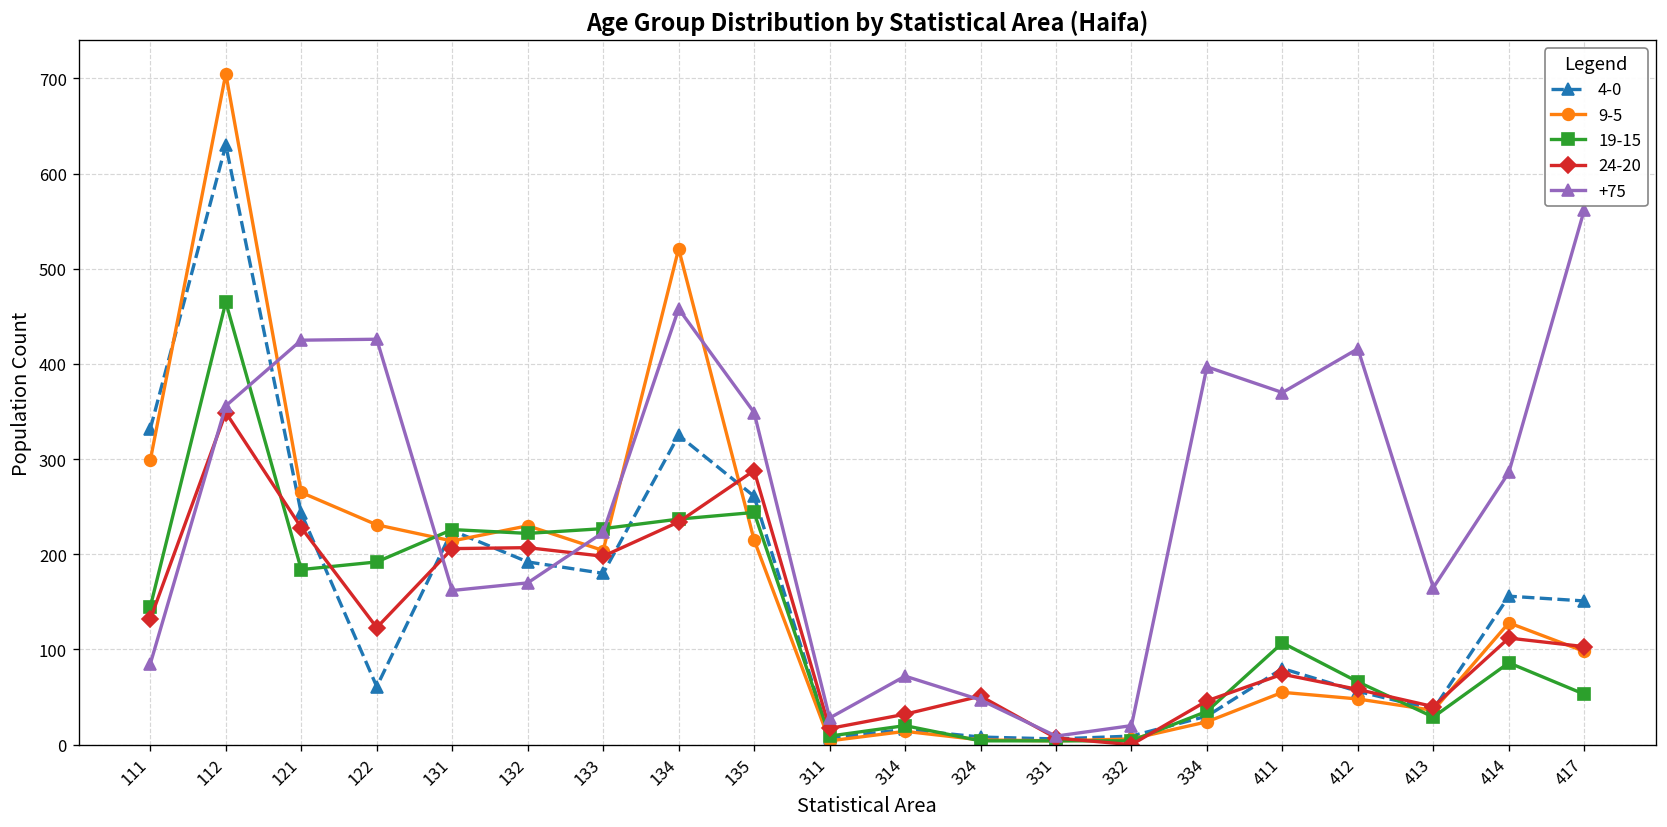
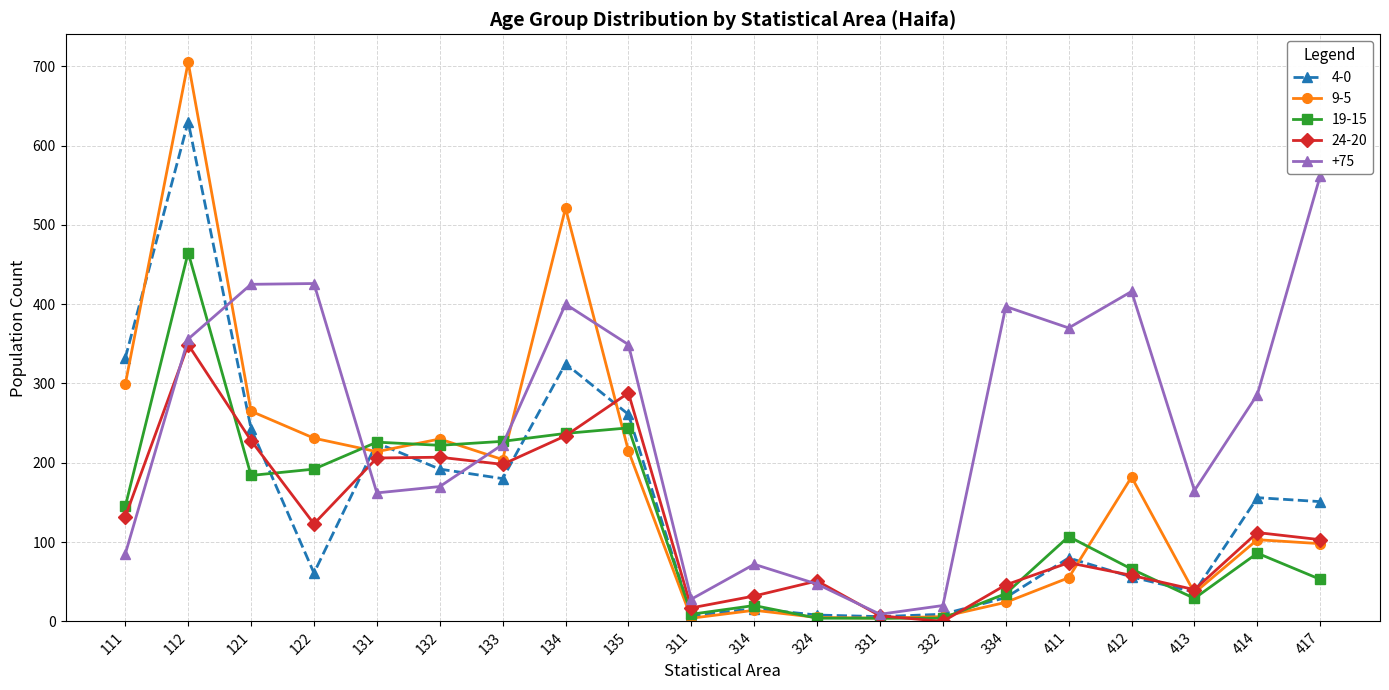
  {
    "4-0": {
      "111": 330,
      "112": 630,
      "121": 240,
      "122": 60,
      "132": 190,
      "133": 180,
      "134": 330,
      "135": 260,
      "334": 30,
      "411": 80,
      "414": 160,
      "417": 150
    },
    "9-5": {
      "111": 300,
      "112": 710,
      "121": 270,
      "122": 230,
      "131": 210,
      "132": 230,
      "133": 200,
      "134": 520,
      "135": 220,
      "334": 20,
      "411": 60,
-     "412": 50,
-     "414": 130,
+     "412": 180,
+     "414": 100,
      "417": 100
    },
    "19-15": {
      "111": 150,
      "112": 470,
      "121": 180,
      "122": 190,
      "132": 220,
      "133": 230,
      "135": 240,
      "314": 20,
      "334": 40,
      "411": 110,
      "412": 70,
      "413": 30,
      "414": 90,
      "417": 50
    },
    "24-20": {
      "111": 130,
      "112": 350,
      "121": 230,
      "122": 120,
      "131": 210,
      "132": 210,
      "133": 200,
      "135": 290,
      "311": 20,
      "314": 30,
      "324": 50,
      "332": 0,
      "334": 50,
      "411": 70,
      "414": 110,
      "417": 100
    },
    "+75": {
      "111": 90,
      "112": 360,
      "121": 430,
      "122": 430,
      "131": 160,
      "132": 170,
      "133": 220,
-     "134": 460,
+     "134": 400,
      "135": 350,
      "311": 30,
      "314": 70,
      "324": 50,
      "332": 20,
      "334": 400,
      "411": 370,
      "412": 420,
      "413": 170,
      "414": 290,
      "417": 560
    }
  }
